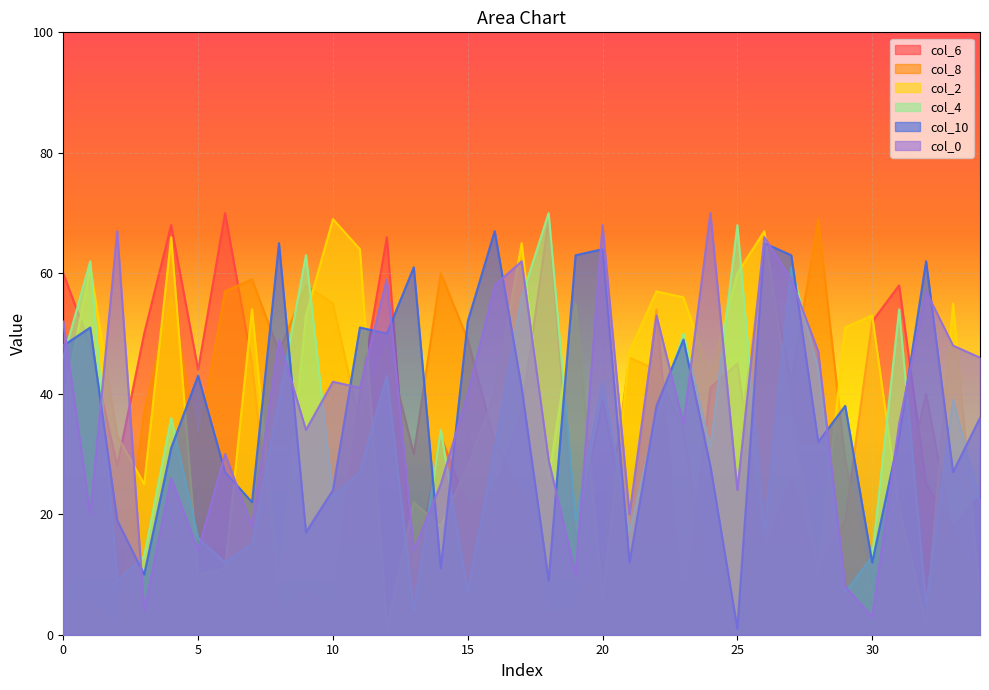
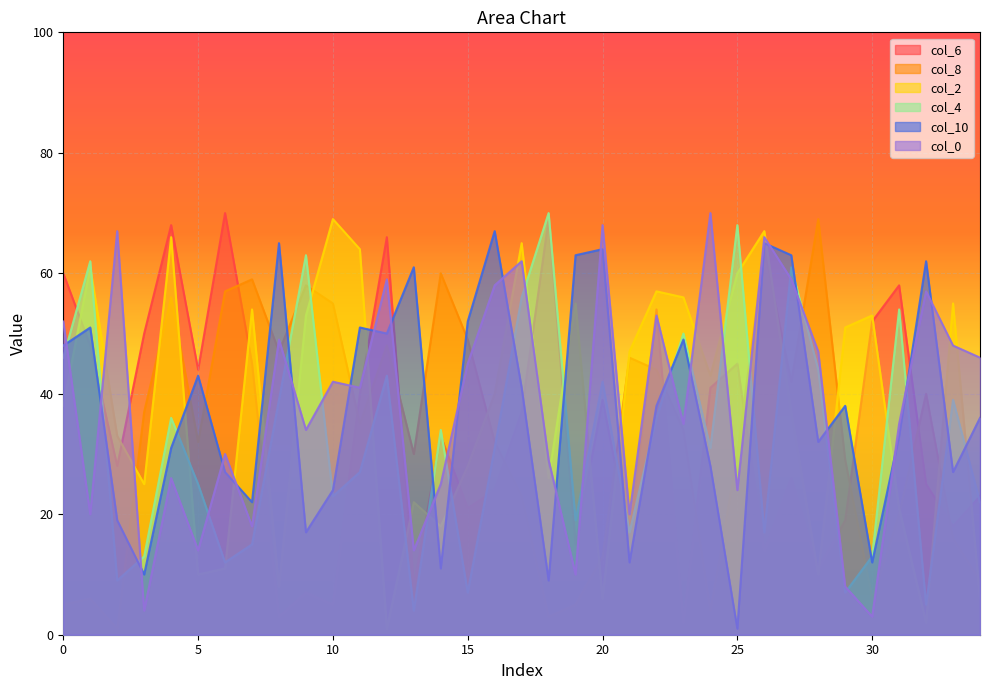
  {
    "col_6": {
      "0": 60,
      "5": 44,
      "10": 5,
      "15": 21,
      "20": 39,
      "25": 45,
      "30": 52
    },
    "col_8": {
      "0": 5,
      "5": 32,
      "10": 55,
      "15": 49,
      "20": 13,
      "25": 30,
      "30": 6
    },
    "col_2": {
      "0": 38,
      "5": 10,
      "10": 69,
      "15": 28,
      "20": 6,
      "25": 60,
      "30": 53
    },
    "col_4": {
      "0": 46,
-     "5": 16,
+     "5": 25,
      "10": 23,
      "15": 7,
      "20": 42,
      "25": 68,
      "30": 13
    },
    "col_10": {
      "0": 48,
      "5": 43,
      "10": 24,
      "15": 52,
      "20": 64,
      "25": 1,
      "30": 12
    },
    "col_0": {
      "0": 52,
      "5": 14,
      "10": 42,
-     "15": 40,
+     "15": 45,
      "20": 68,
      "25": 24,
      "30": 3
    }
  }
